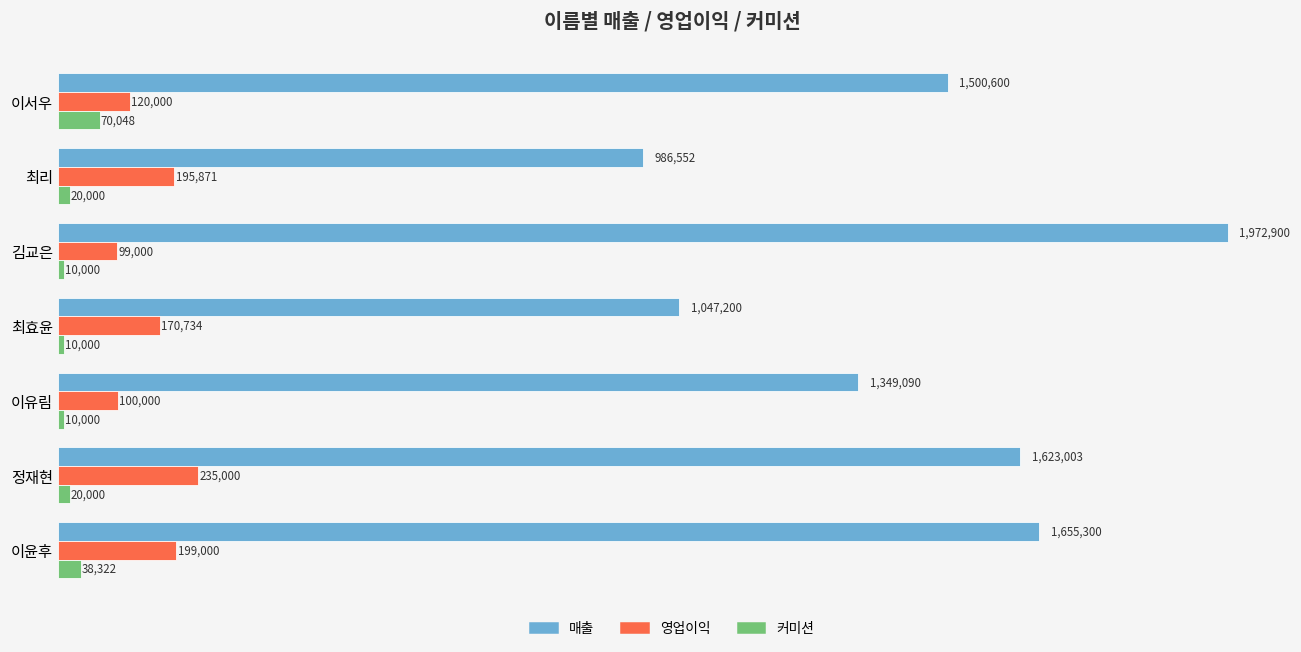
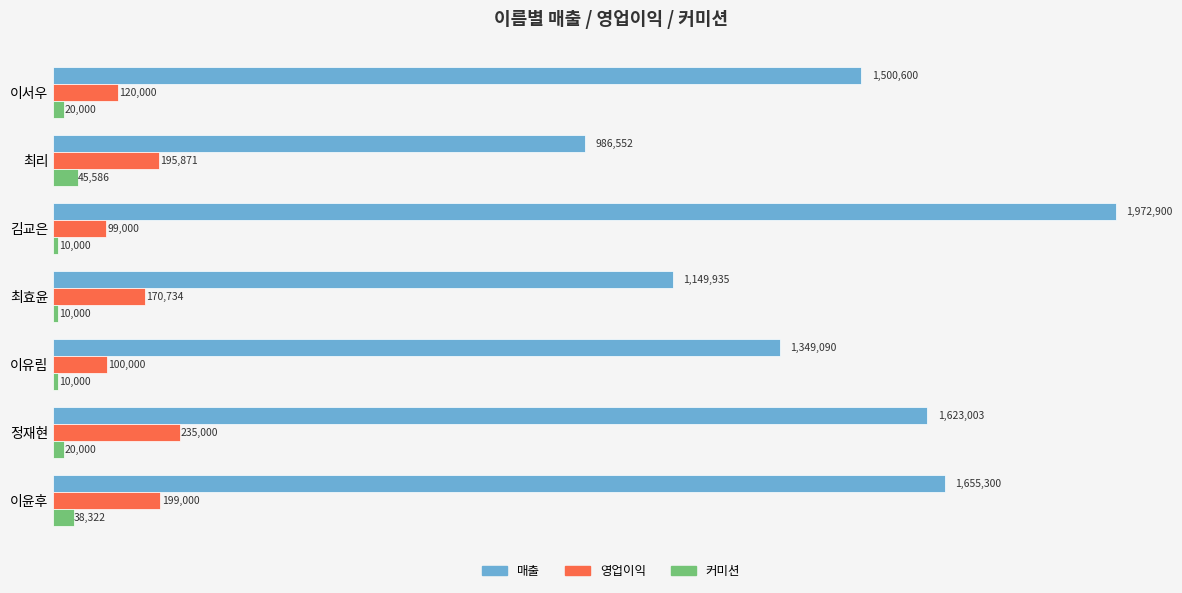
  {
    "매출": {
      "이서우": "1,500,600",
      "최리": "986,552",
      "김교은": "1,972,900",
-     "최효윤": "1,047,200",
+     "최효윤": "1,149,935",
      "이유림": "1,349,090",
      "정재현": "1,623,003",
      "이윤후": "1,655,300"
    },
    "영업이익": {
      "이서우": "120,000",
      "최리": "195,871",
      "김교은": "99,000",
      "최효윤": "170,734",
      "이유림": "100,000",
      "정재현": "235,000",
      "이윤후": "199,000"
    },
    "커미션": {
-     "이서우": "70,048",
-     "최리": "20,000",
+     "이서우": "20,000",
+     "최리": "45,586",
      "김교은": "10,000",
      "최효윤": "10,000",
      "이유림": "10,000",
      "정재현": "20,000",
      "이윤후": "38,322"
    }
  }
